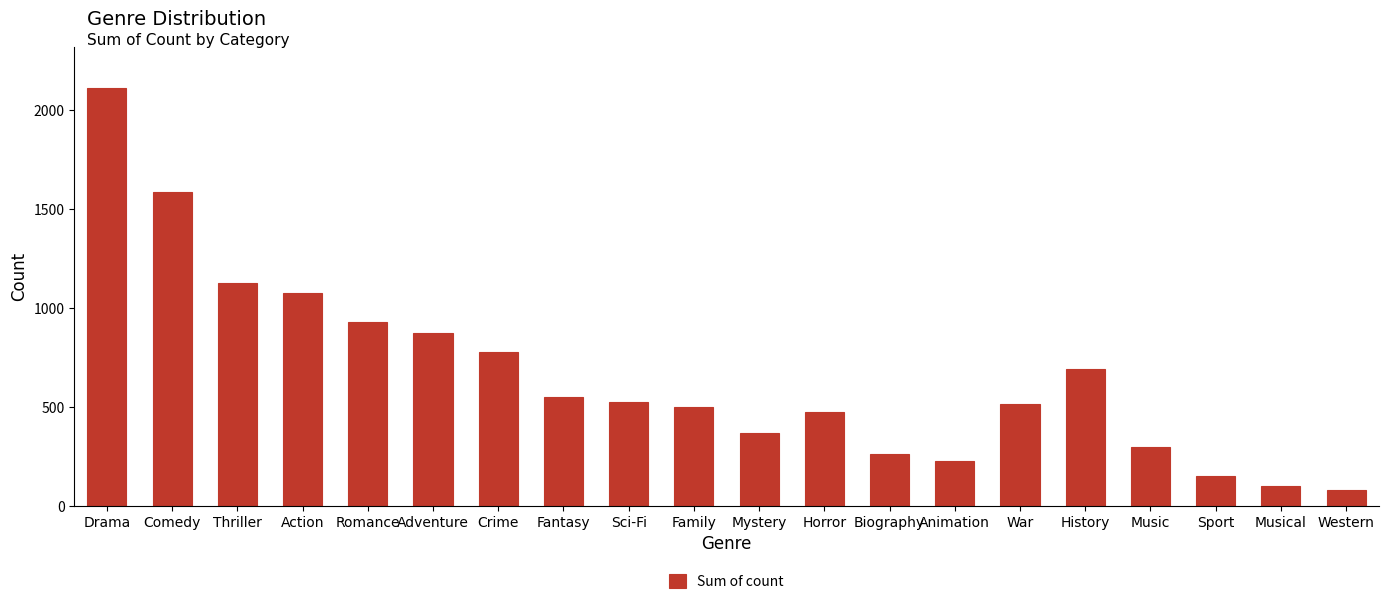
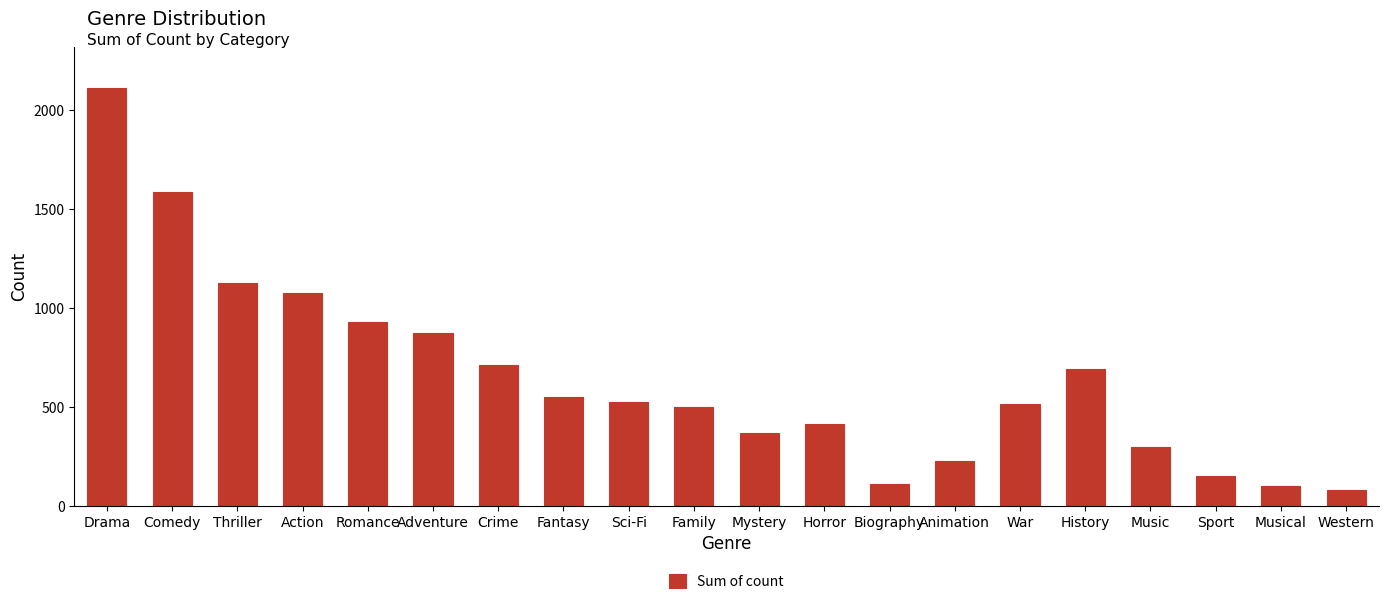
  {
    "Drama": 2110,
    "Comedy": 1590,
    "Thriller": 1130,
    "Action": 1070,
    "Romance": 930,
    "Adventure": 870,
-   "Crime": 780,
+   "Crime": 720,
    "Fantasy": 550,
    "Sci-Fi": 530,
    "Family": 500,
    "Mystery": 370,
-   "Horror": 470,
-   "Biography": 270,
+   "Horror": 410,
+   "Biography": 110,
    "Animation": 230,
    "War": 520,
    "History": 690,
    "Music": 300,
    "Sport": 150,
    "Musical": 100,
    "Western": 80
  }
